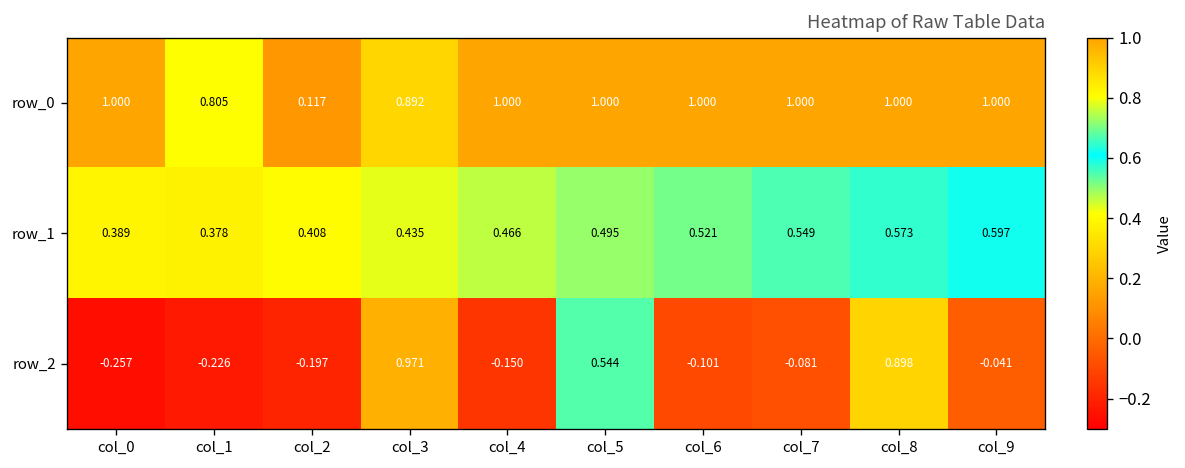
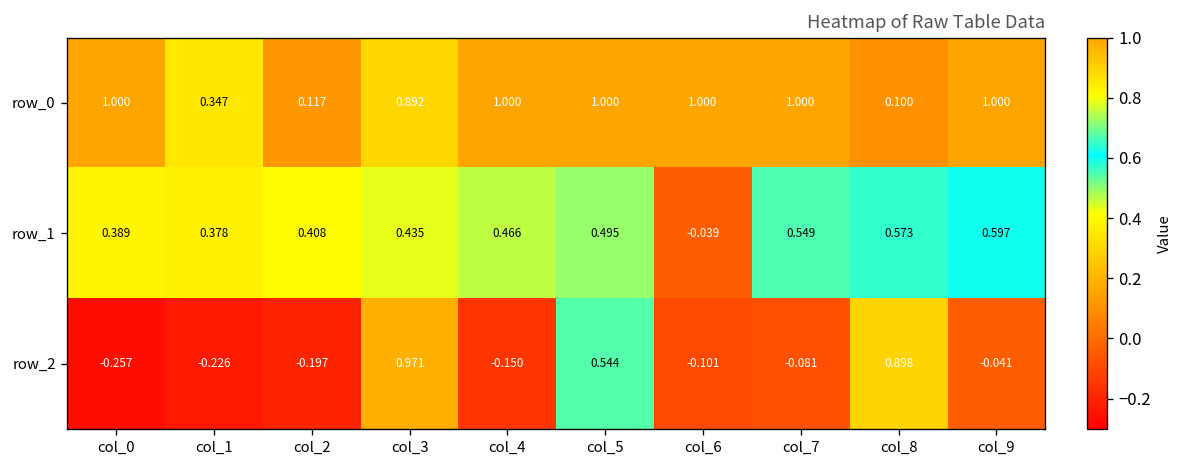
  {
    "row_0": {
      "col_0": 1.000,
-     "col_1": 0.805,
+     "col_1": 0.347,
      "col_2": 0.117,
      "col_3": 0.892,
      "col_4": 1.000,
      "col_5": 1.000,
      "col_6": 1.000,
      "col_7": 1.000,
-     "col_8": 1.000,
+     "col_8": 0.100,
      "col_9": 1.000
    },
    "row_1": {
      "col_0": 0.389,
      "col_1": 0.378,
      "col_2": 0.408,
      "col_3": 0.435,
      "col_4": 0.466,
      "col_5": 0.495,
-     "col_6": 0.521,
+     "col_6": -0.039,
      "col_7": 0.549,
      "col_8": 0.573,
      "col_9": 0.597
    },
    "row_2": {
      "col_0": -0.257,
      "col_1": -0.226,
      "col_2": -0.197,
      "col_3": 0.971,
      "col_4": -0.150,
      "col_5": 0.544,
      "col_6": -0.101,
      "col_7": -0.081,
      "col_8": 0.898,
      "col_9": -0.041
    }
  }
